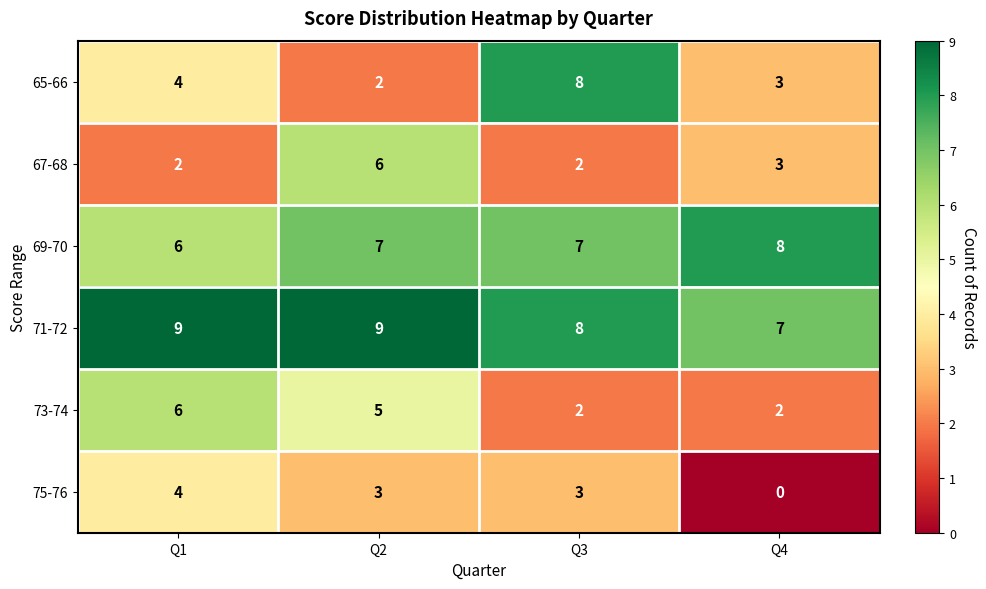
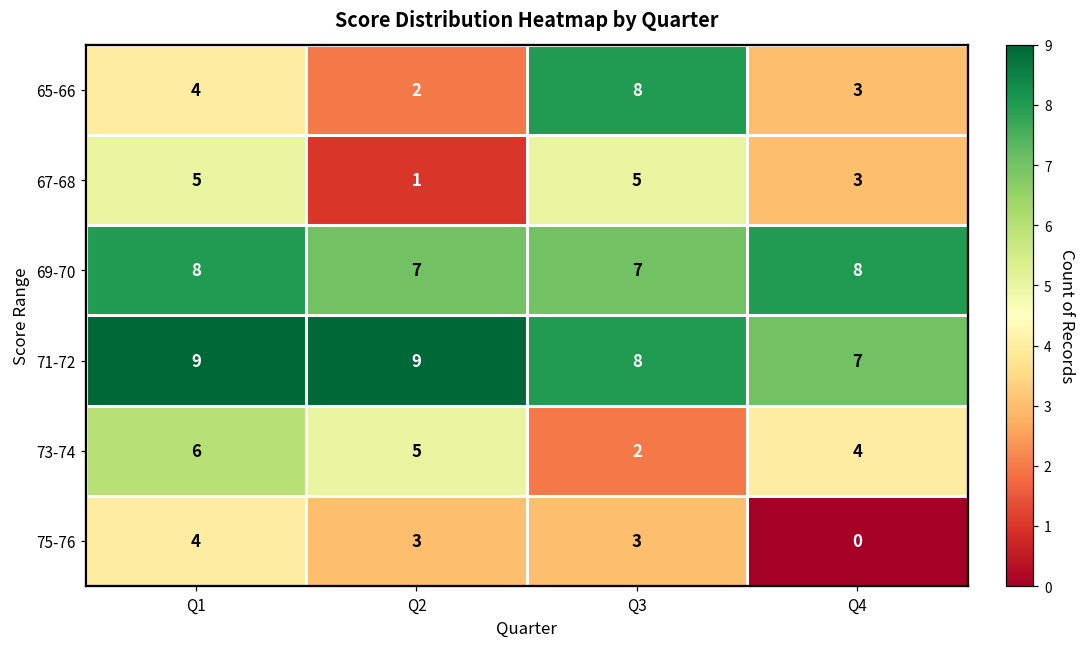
  {
    "65-66": {
      "Q1": 4,
      "Q2": 2,
      "Q3": 8,
      "Q4": 3
    },
    "67-68": {
-     "Q1": 2,
-     "Q2": 6,
-     "Q3": 2,
+     "Q1": 5,
+     "Q2": 1,
+     "Q3": 5,
      "Q4": 3
    },
    "69-70": {
-     "Q1": 6,
+     "Q1": 8,
      "Q2": 7,
      "Q3": 7,
      "Q4": 8
    },
    "71-72": {
      "Q1": 9,
      "Q2": 9,
      "Q3": 8,
      "Q4": 7
    },
    "73-74": {
      "Q1": 6,
      "Q2": 5,
      "Q3": 2,
-     "Q4": 2
+     "Q4": 4
    },
    "75-76": {
      "Q1": 4,
      "Q2": 3,
      "Q3": 3,
      "Q4": 0
    }
  }
